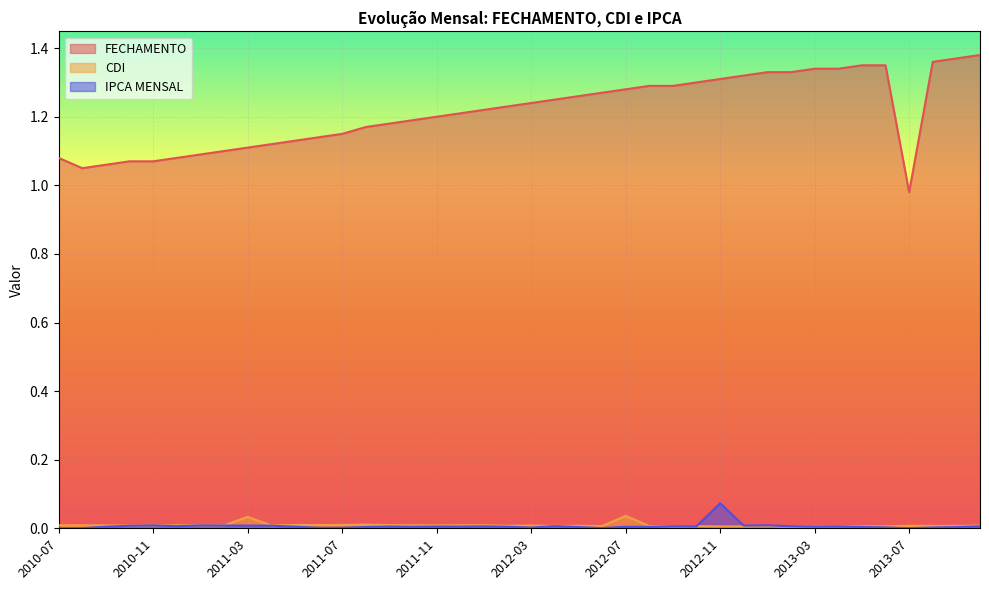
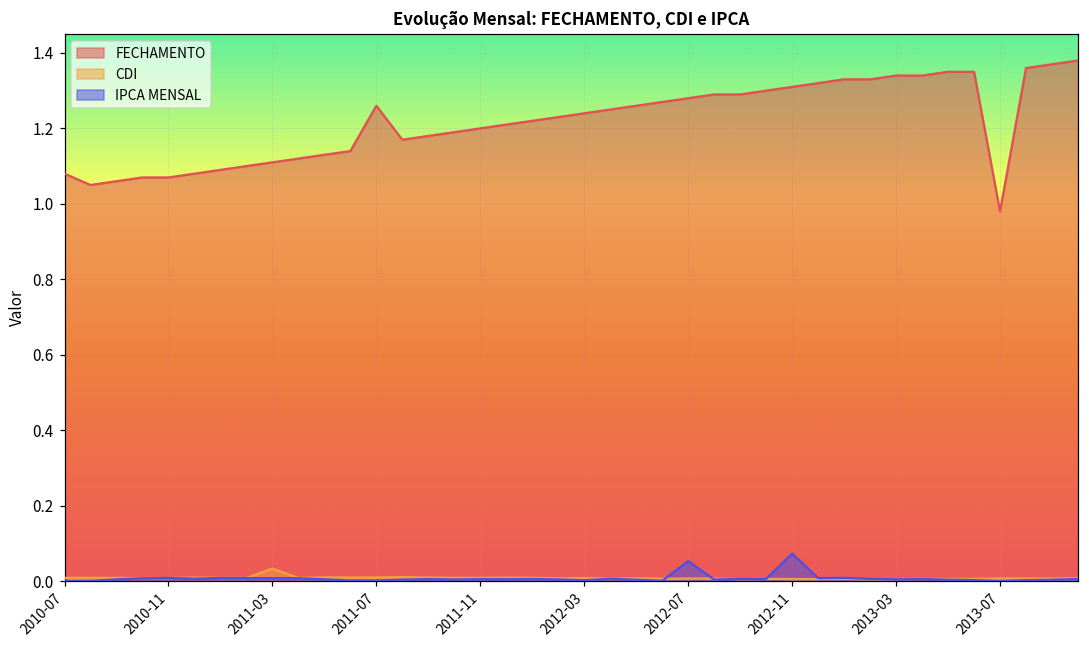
  {
    "FECHAMENTO": {
      "2010-07": 1.08,
      "2010-11": 1.07,
      "2011-03": 1.11,
-     "2011-07": 1.15,
+     "2011-07": 1.26,
      "2011-11": 1.20,
      "2012-03": 1.24,
      "2012-07": 1.28,
      "2012-11": 1.31,
      "2013-03": 1.34,
      "2013-07": 0.98
    },
    "CDI": {
      "2010-07": 0.01,
      "2011-03": 0.03,
      "2011-07": 0.01,
-     "2012-07": 0.04,
+     "2012-07": 0.01,
      "2012-11": 0.01
    },
    "IPCA MENSAL": {
      "2010-07": 0.00,
      "2011-03": 0.01,
      "2011-07": 0.00,
-     "2012-07": 0.00,
+     "2012-07": 0.05,
      "2012-11": 0.07
    }
  }
